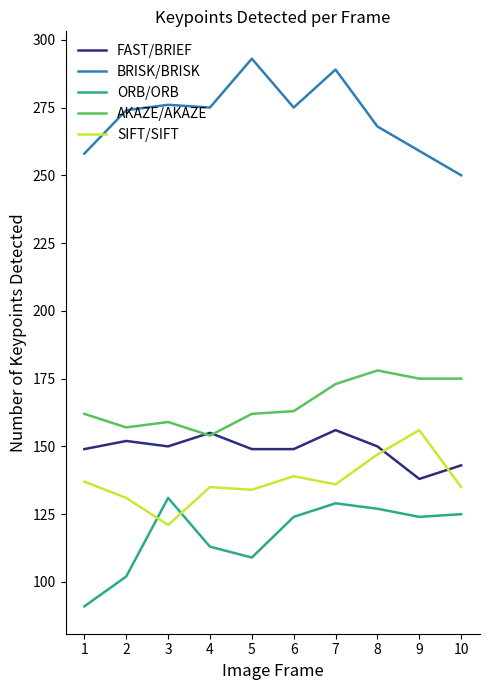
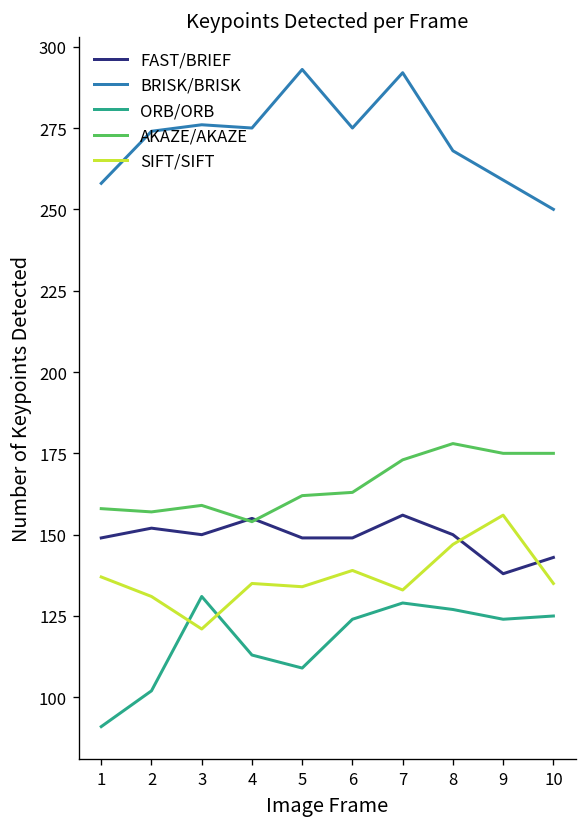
  {
    "FAST/BRIEF": {
      "1": 149,
      "2": 152,
      "3": 150,
      "4": 155,
      "5": 149,
      "6": 149,
      "7": 156,
      "8": 150,
      "9": 138,
      "10": 143
    },
    "BRISK/BRISK": {
      "1": 258,
      "2": 274,
      "3": 276,
      "4": 275,
      "5": 293,
      "6": 275,
-     "7": 289,
+     "7": 292,
      "8": 268,
      "9": 259,
      "10": 250
    },
    "ORB/ORB": {
      "1": 91,
      "2": 102,
      "3": 131,
      "4": 113,
      "5": 109,
      "6": 124,
      "7": 129,
      "8": 127,
      "9": 124,
      "10": 125
    },
    "AKAZE/AKAZE": {
-     "1": 162,
+     "1": 158,
      "2": 157,
      "3": 159,
      "4": 154,
      "5": 162,
      "6": 163,
      "7": 173,
      "8": 178,
      "9": 175,
      "10": 175
    },
    "SIFT/SIFT": {
      "1": 137,
      "2": 131,
      "3": 121,
      "4": 135,
      "5": 134,
      "6": 139,
-     "7": 136,
+     "7": 133,
      "8": 147,
      "9": 156,
      "10": 135
    }
  }
